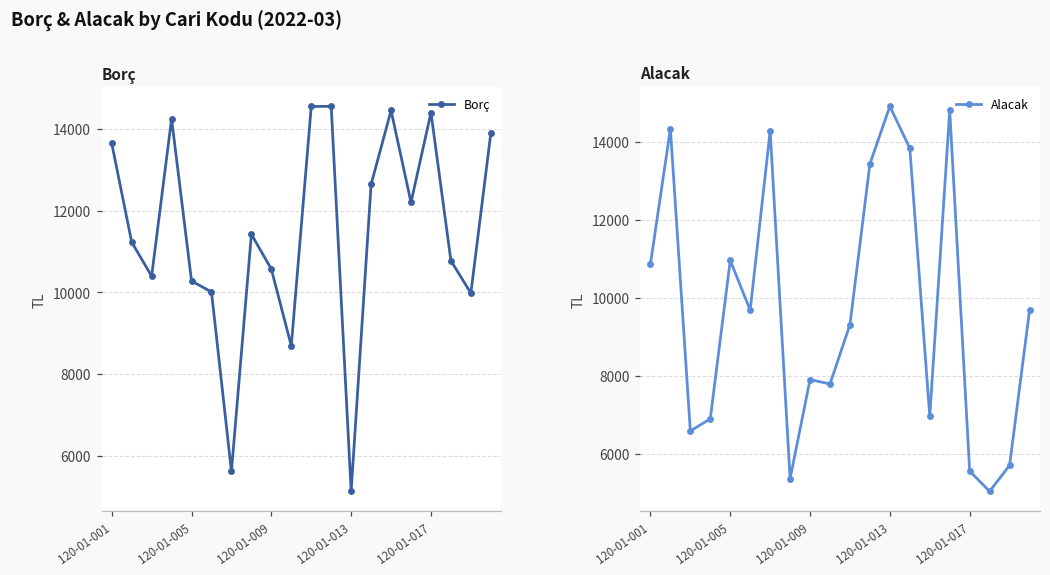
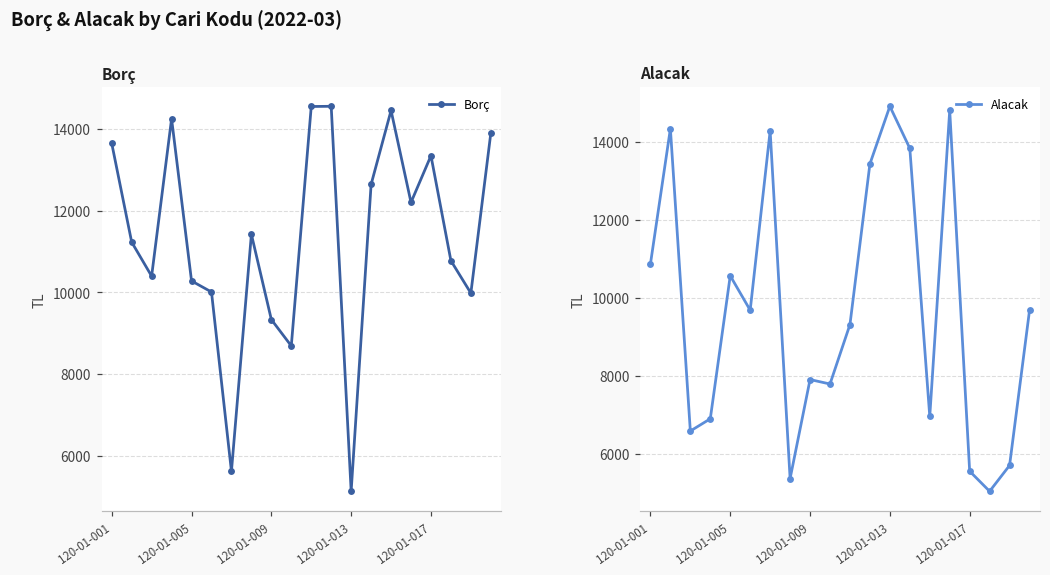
  {
    "Borç": {
      "120-01-001": 13600,
      "120-01-005": 10300,
-     "120-01-009": 10600,
+     "120-01-009": 9300,
      "120-01-013": 5100,
-     "120-01-017": 14400
+     "120-01-017": 13300
    },
    "Alacak": {
      "120-01-001": 10900,
-     "120-01-005": 11000,
+     "120-01-005": 10600,
      "120-01-009": 7900,
      "120-01-013": 14900,
      "120-01-017": 5600
    }
  }
